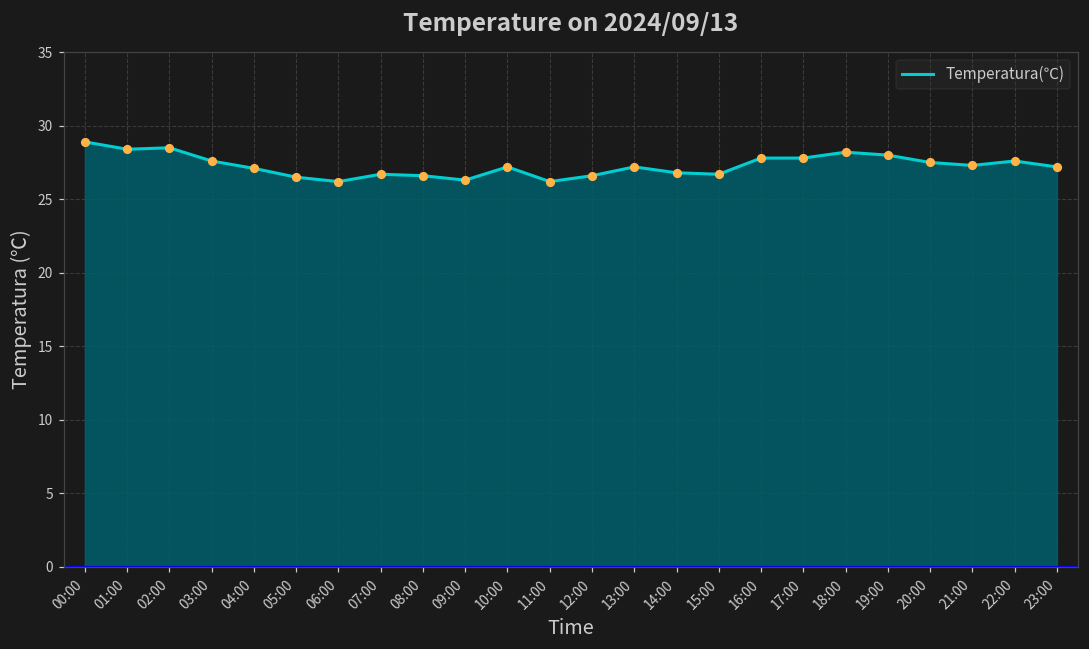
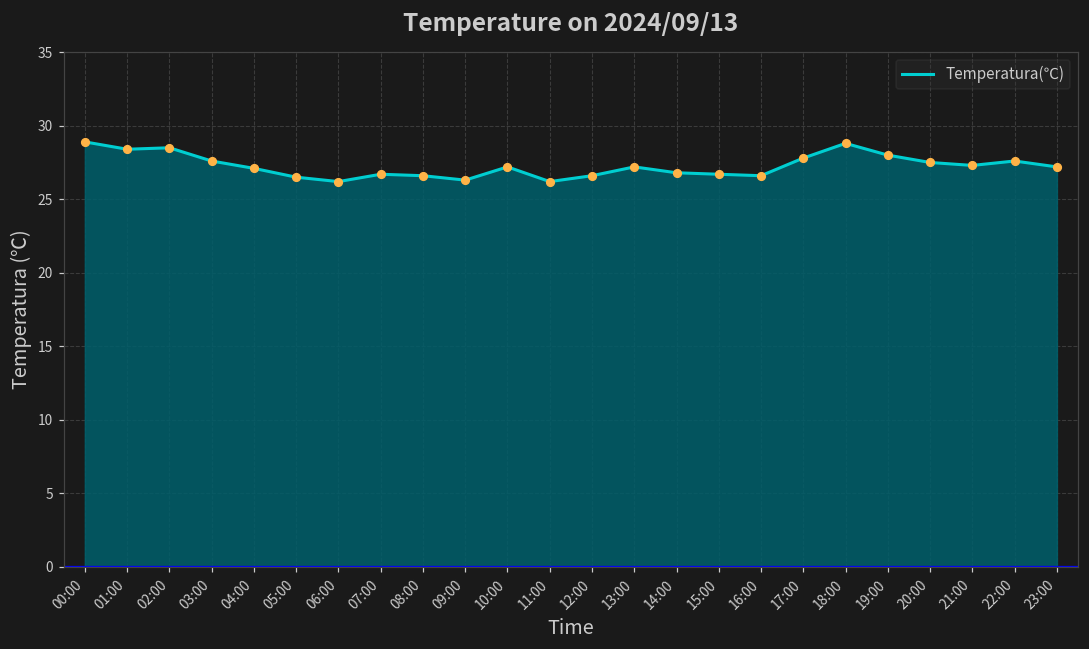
  {
    "00:00": 28.9,
    "01:00": 28.4,
    "02:00": 28.5,
    "03:00": 27.6,
    "04:00": 27.1,
    "05:00": 26.5,
    "06:00": 26.2,
    "07:00": 26.7,
    "08:00": 26.6,
    "09:00": 26.3,
    "10:00": 27.2,
    "11:00": 26.2,
    "12:00": 26.6,
    "13:00": 27.2,
    "14:00": 26.8,
    "15:00": 26.7,
-   "16:00": 27.8,
+   "16:00": 26.6,
    "17:00": 27.8,
-   "18:00": 28.2,
+   "18:00": 28.8,
    "19:00": 28.0,
    "20:00": 27.5,
    "21:00": 27.3,
    "22:00": 27.6,
    "23:00": 27.2
  }
